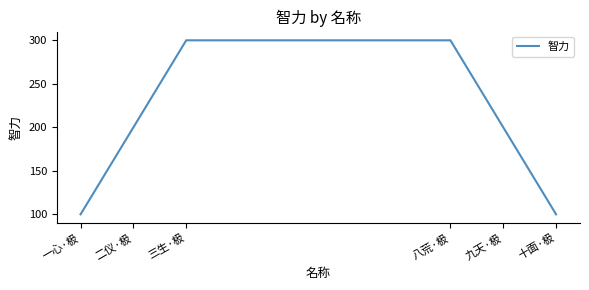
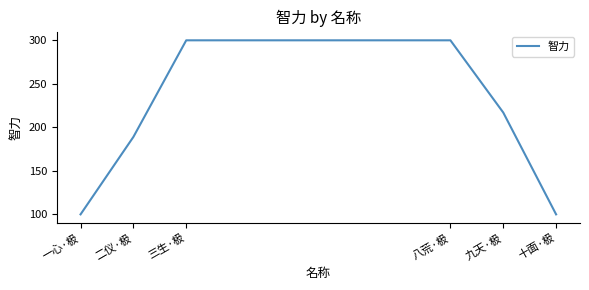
  {
    "一心·极": 100,
-   "二仪·极": 200,
+   "二仪·极": 190,
    "三生·极": 300,
    "八荒·极": 300,
-   "九天·极": 200,
+   "九天·极": 220,
    "十面·极": 100
  }
